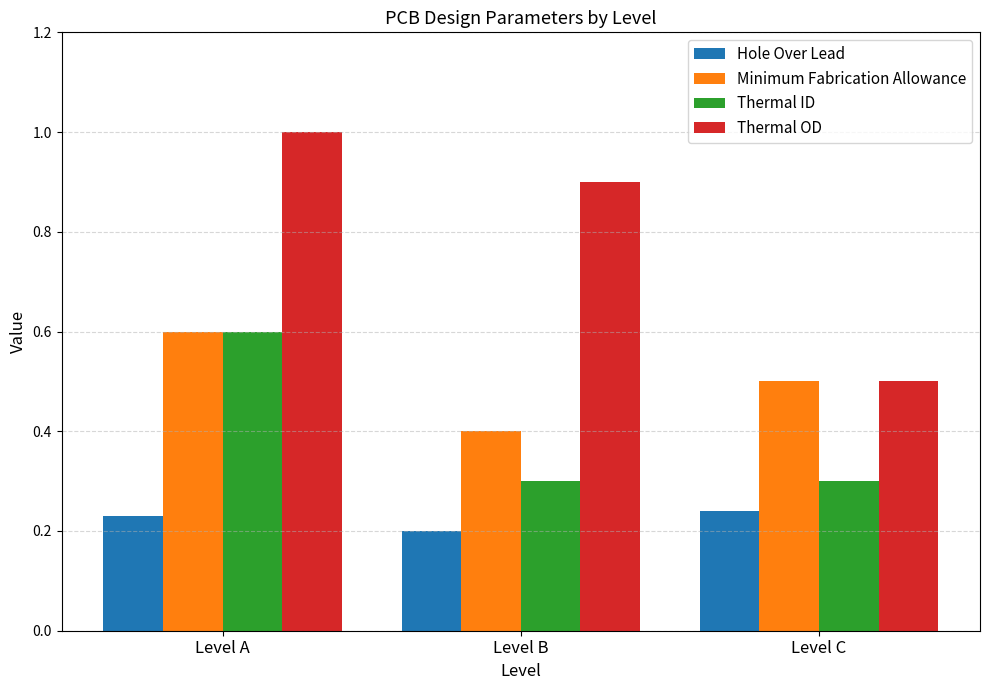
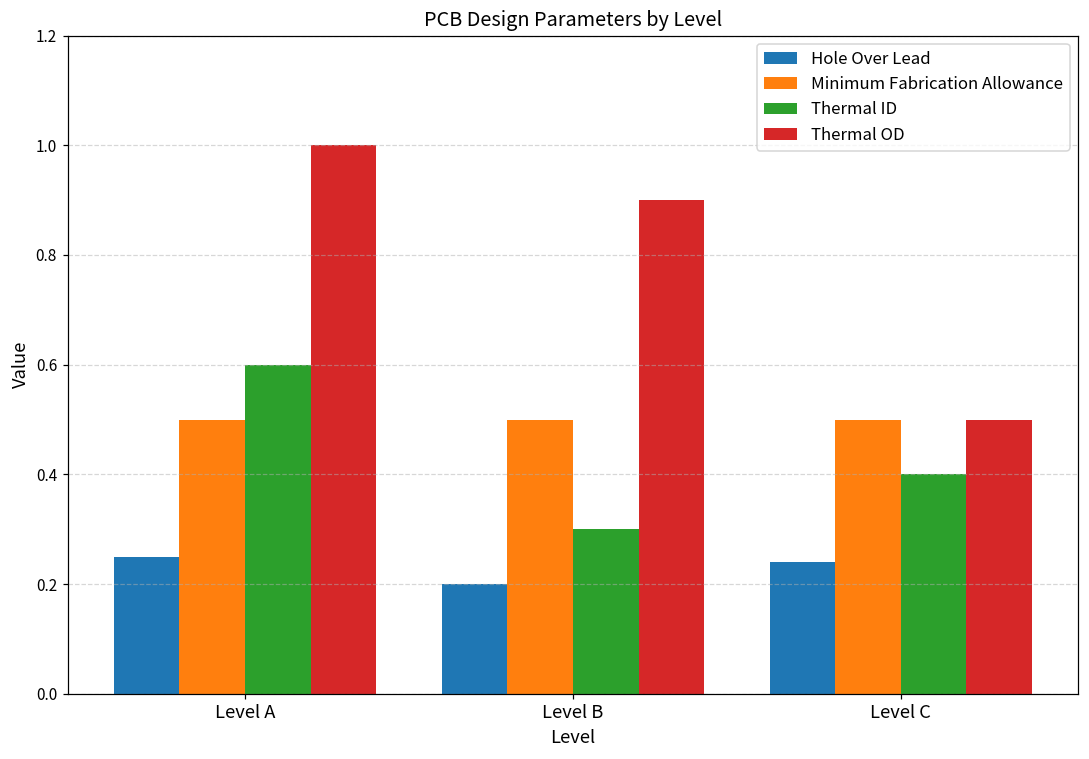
  {
    "Hole Over Lead": {
-     "Level A": 0.23,
+     "Level A": 0.25,
      "Level B": 0.20,
      "Level C": 0.24
    },
    "Minimum Fabrication Allowance": {
-     "Level A": 0.6,
-     "Level B": 0.4,
+     "Level A": 0.5,
+     "Level B": 0.5,
      "Level C": 0.5
    },
    "Thermal ID": {
      "Level A": 0.6,
      "Level B": 0.3,
-     "Level C": 0.3
+     "Level C": 0.4
    },
    "Thermal OD": {
      "Level A": 1.00,
      "Level B": 0.90,
      "Level C": 0.50
    }
  }
